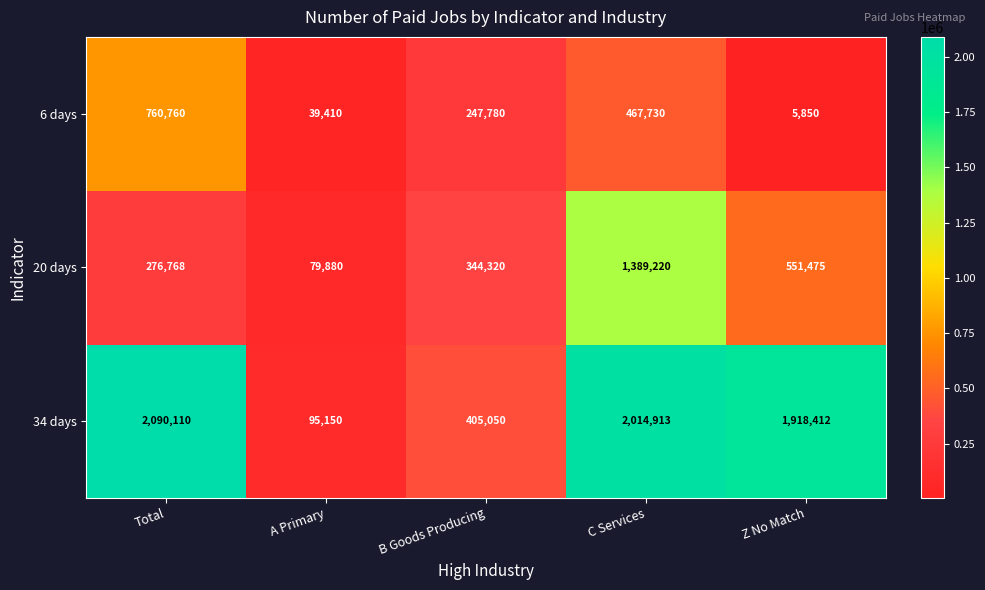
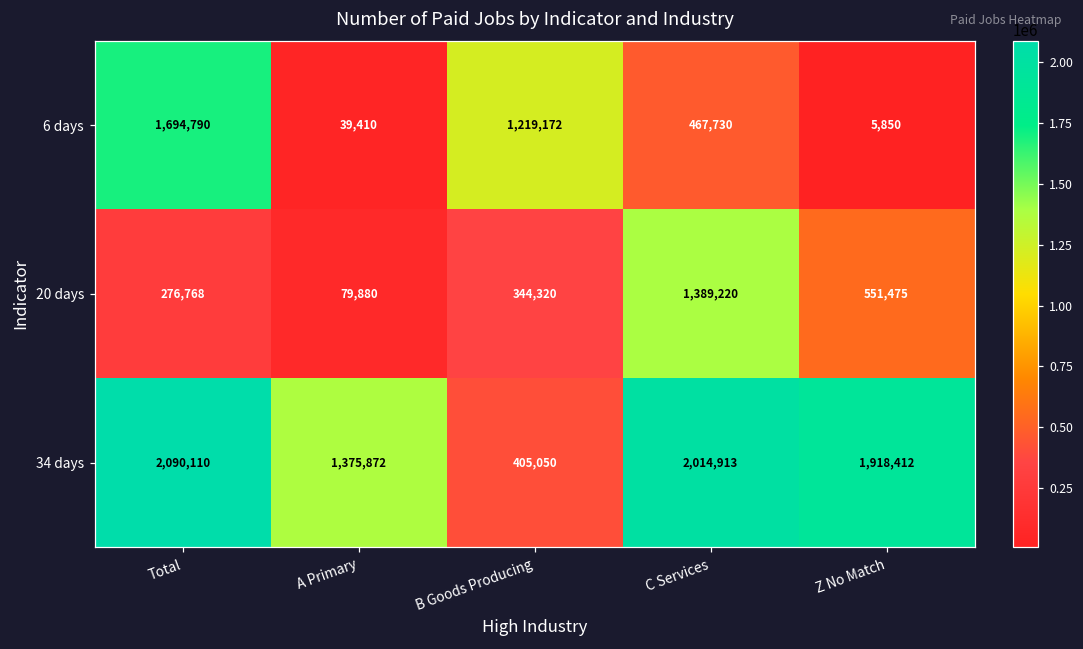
  {
    "6 days": {
-     "Total": "760,760",
+     "Total": "1,694,790",
      "A Primary": "39,410",
-     "B Goods Producing": "247,780",
+     "B Goods Producing": "1,219,172",
      "C Services": "467,730",
      "Z No Match": "5,850"
    },
    "20 days": {
      "Total": "276,768",
      "A Primary": "79,880",
      "B Goods Producing": "344,320",
      "C Services": "1,389,220",
      "Z No Match": "551,475"
    },
    "34 days": {
      "Total": "2,090,110",
-     "A Primary": "95,150",
+     "A Primary": "1,375,872",
      "B Goods Producing": "405,050",
      "C Services": "2,014,913",
      "Z No Match": "1,918,412"
    }
  }
